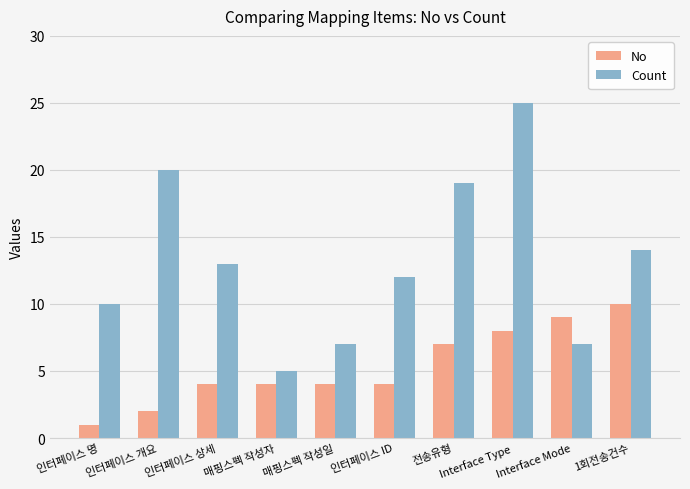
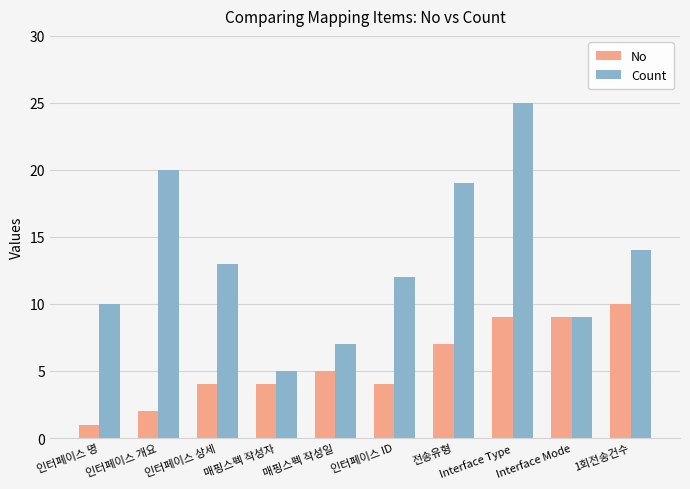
  {
    "No": {
      "인터페이스 명": 1,
      "인터페이스 개요": 2,
      "인터페이스 상세": 4,
      "매핑스펙 작성자": 4,
-     "매핑스펙 작성일": 4,
+     "매핑스펙 작성일": 5,
      "인터페이스 ID": 4,
      "전송유형": 7,
-     "Interface Type": 8,
+     "Interface Type": 9,
      "Interface Mode": 9,
      "1회전송건수": 10
    },
    "Count": {
      "인터페이스 명": 10,
      "인터페이스 개요": 20,
      "인터페이스 상세": 13,
      "매핑스펙 작성자": 5,
      "매핑스펙 작성일": 7,
      "인터페이스 ID": 12,
      "전송유형": 19,
      "Interface Type": 25,
-     "Interface Mode": 7,
+     "Interface Mode": 9,
      "1회전송건수": 14
    }
  }
